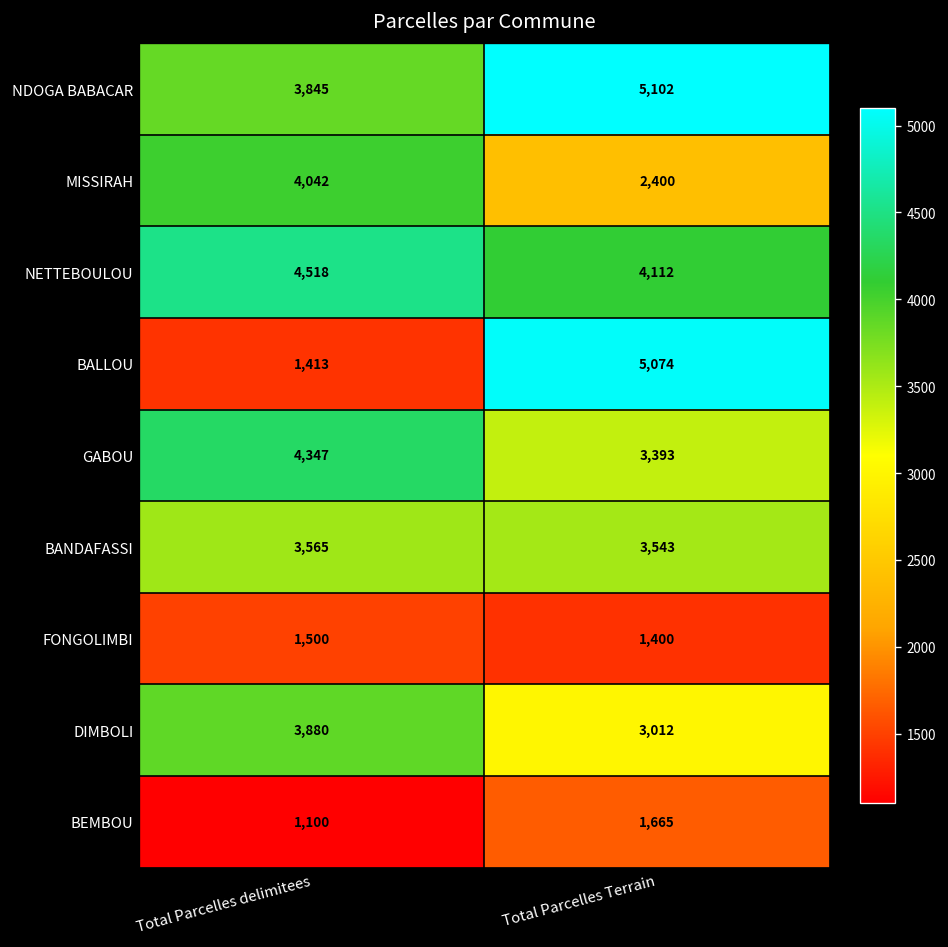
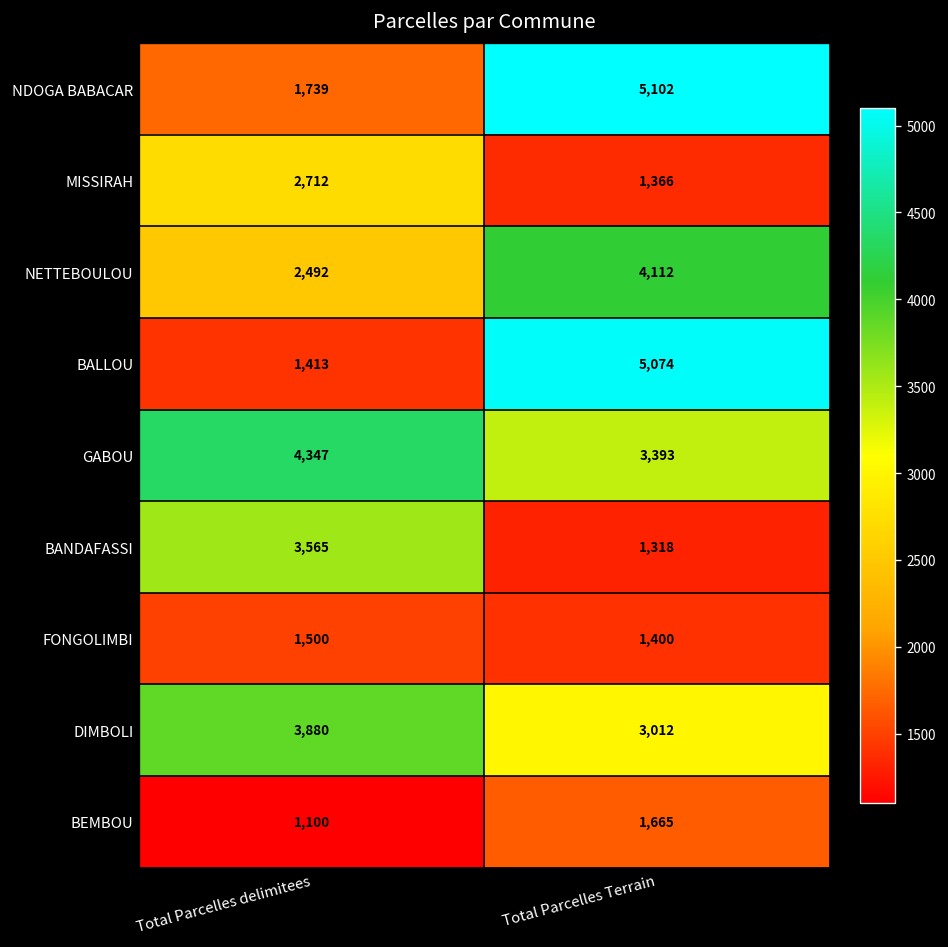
  {
    "NDOGA BABACAR": {
-     "Total Parcelles delimitees": "3,845",
+     "Total Parcelles delimitees": "1,739",
      "Total Parcelles Terrain": "5,102"
    },
    "MISSIRAH": {
-     "Total Parcelles delimitees": "4,042",
-     "Total Parcelles Terrain": "2,400"
+     "Total Parcelles delimitees": "2,712",
+     "Total Parcelles Terrain": "1,366"
    },
    "NETTEBOULOU": {
-     "Total Parcelles delimitees": "4,518",
+     "Total Parcelles delimitees": "2,492",
      "Total Parcelles Terrain": "4,112"
    },
    "BALLOU": {
      "Total Parcelles delimitees": "1,413",
      "Total Parcelles Terrain": "5,074"
    },
    "GABOU": {
      "Total Parcelles delimitees": "4,347",
      "Total Parcelles Terrain": "3,393"
    },
    "BANDAFASSI": {
      "Total Parcelles delimitees": "3,565",
-     "Total Parcelles Terrain": "3,543"
+     "Total Parcelles Terrain": "1,318"
    },
    "FONGOLIMBI": {
      "Total Parcelles delimitees": "1,500",
      "Total Parcelles Terrain": "1,400"
    },
    "DIMBOLI": {
      "Total Parcelles delimitees": "3,880",
      "Total Parcelles Terrain": "3,012"
    },
    "BEMBOU": {
      "Total Parcelles delimitees": "1,100",
      "Total Parcelles Terrain": "1,665"
    }
  }
